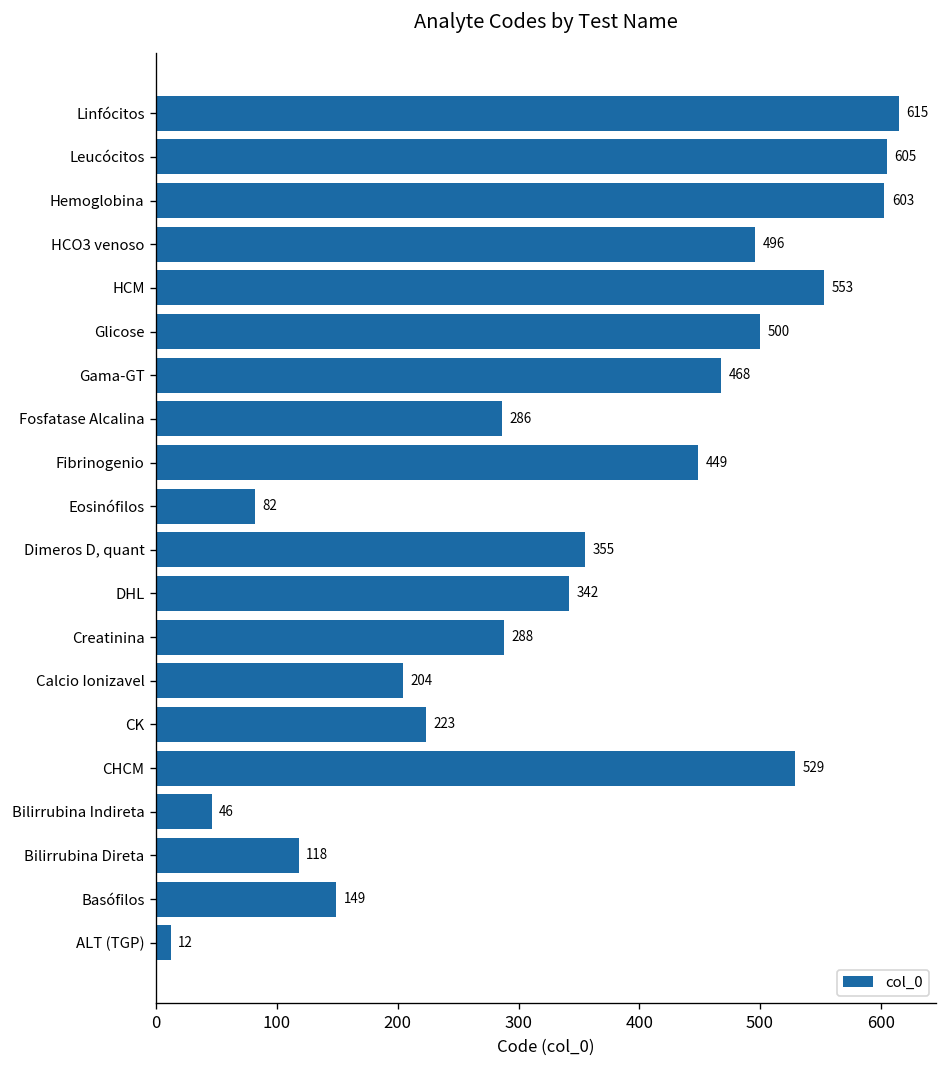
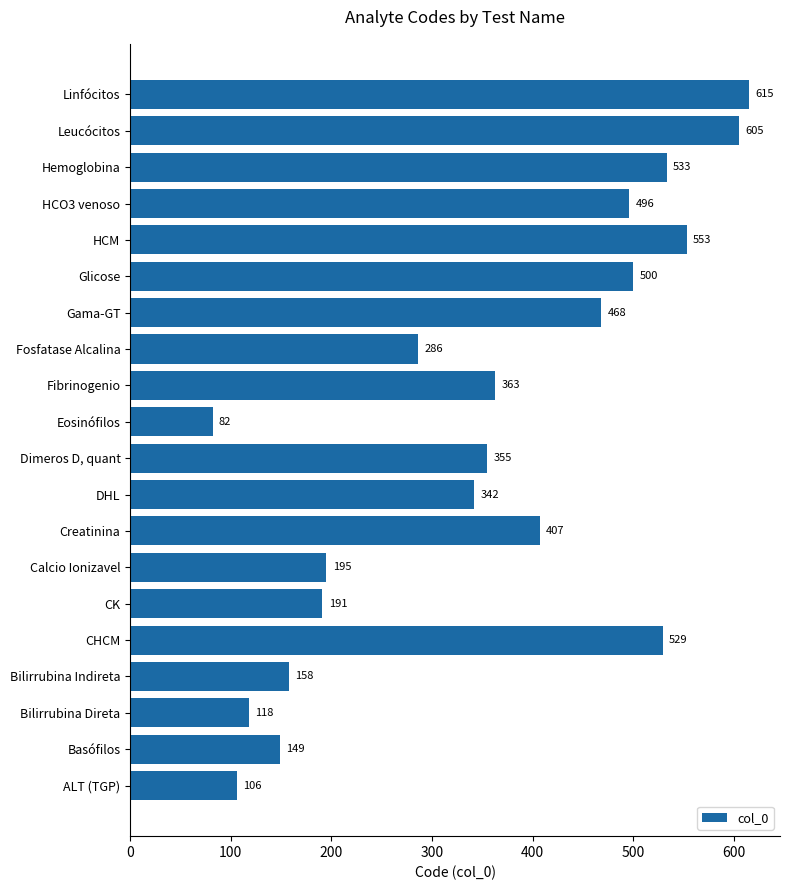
  {
    "Linfócitos": 615,
    "Leucócitos": 605,
-   "Hemoglobina": 603,
+   "Hemoglobina": 533,
    "HCO3 venoso": 496,
    "HCM": 553,
    "Glicose": 500,
    "Gama-GT": 468,
    "Fosfatase Alcalina": 286,
-   "Fibrinogenio": 449,
+   "Fibrinogenio": 363,
    "Eosinófilos": 82,
    "Dimeros D, quant": 355,
    "DHL": 342,
-   "Creatinina": 288,
-   "Calcio Ionizavel": 204,
-   "CK": 223,
+   "Creatinina": 407,
+   "Calcio Ionizavel": 195,
+   "CK": 191,
    "CHCM": 529,
-   "Bilirrubina Indireta": 46,
+   "Bilirrubina Indireta": 158,
    "Bilirrubina Direta": 118,
    "Basófilos": 149,
-   "ALT (TGP)": 12
+   "ALT (TGP)": 106
  }
